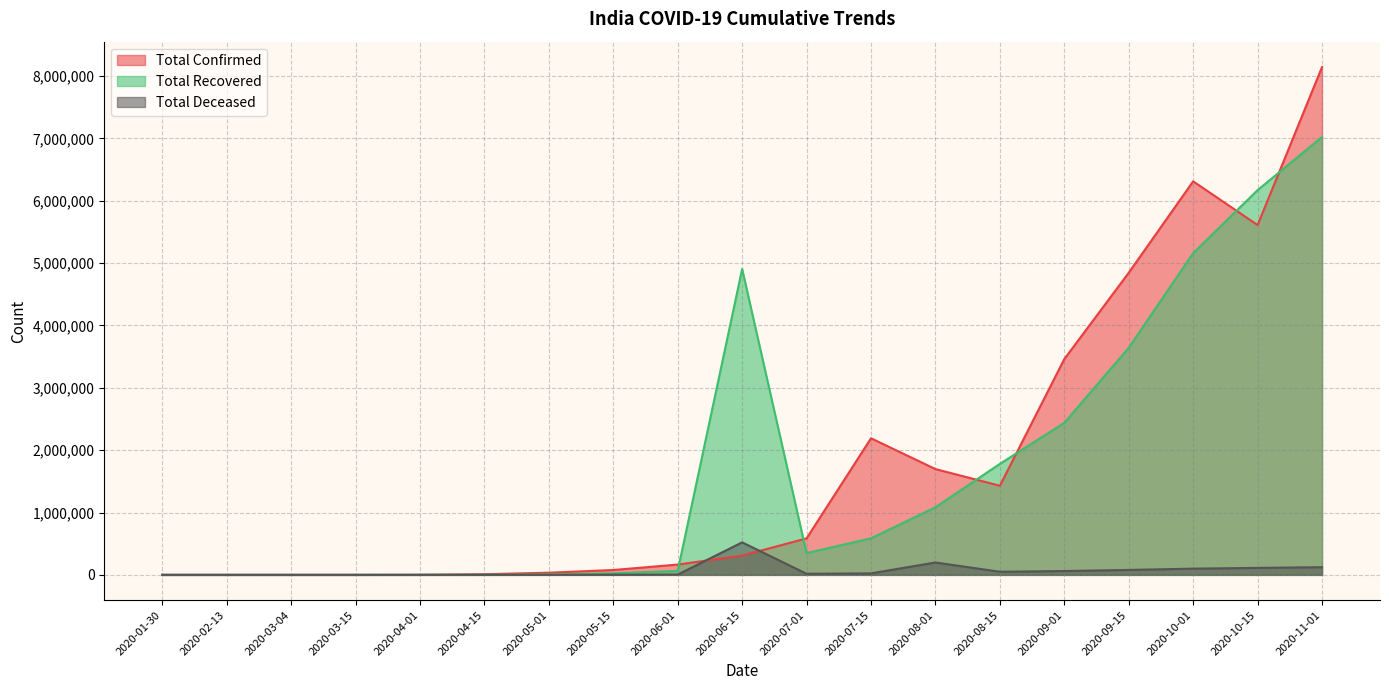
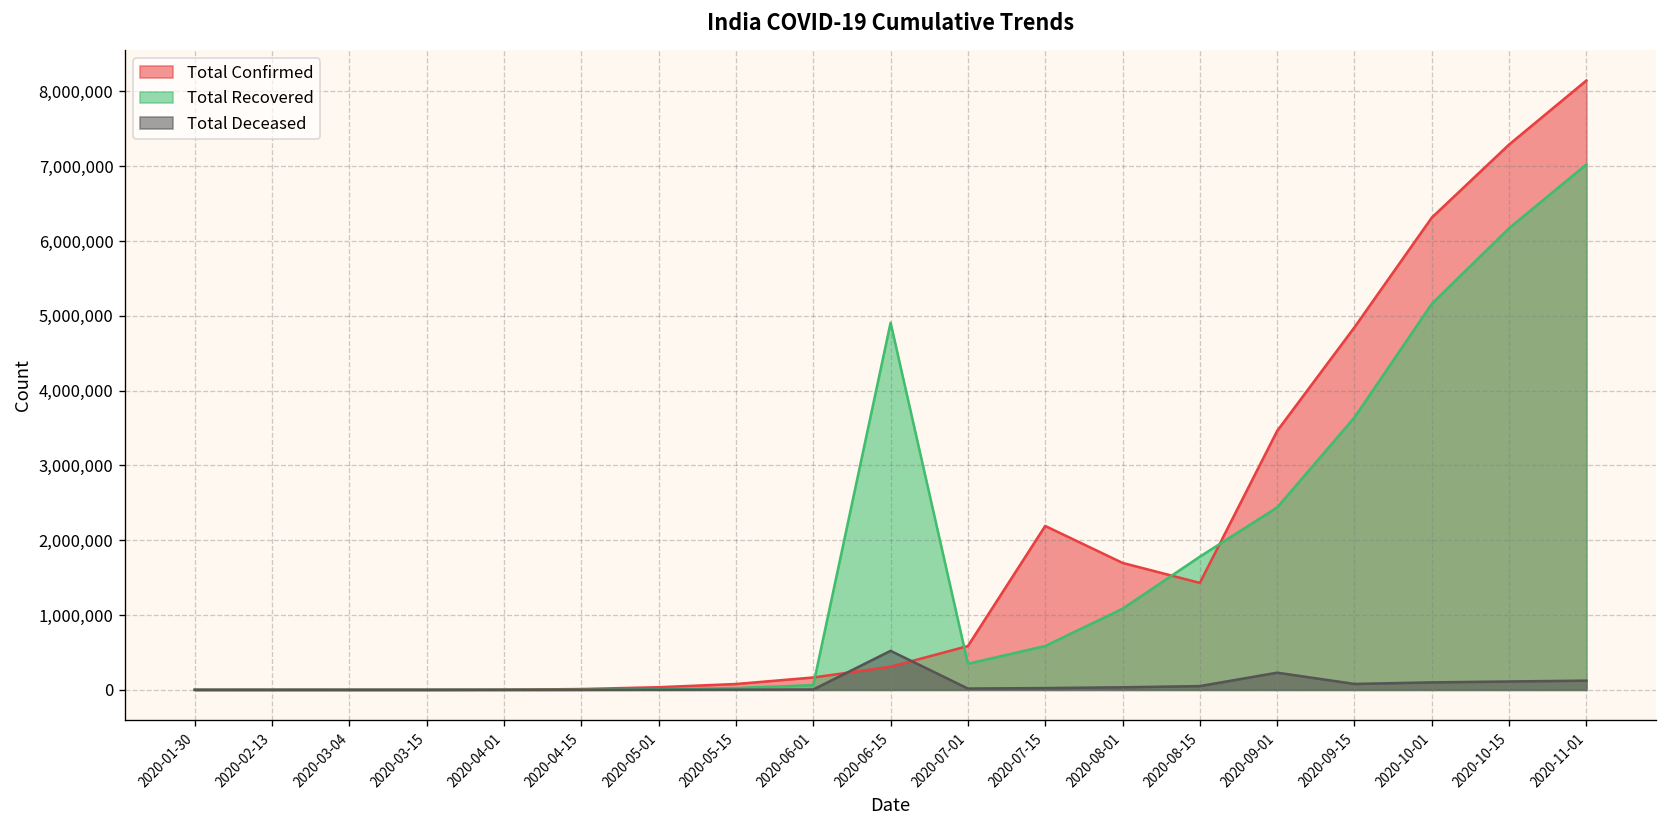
  {
    "Total Confirmed": {
      "2020-05-15": "100,000",
      "2020-06-01": "200,000",
      "2020-06-15": "300,000",
      "2020-07-01": "600,000",
      "2020-07-15": "2,200,000",
      "2020-08-01": "1,700,000",
      "2020-08-15": "1,400,000",
      "2020-09-01": "3,500,000",
      "2020-09-15": "4,800,000",
      "2020-10-01": "6,300,000",
-     "2020-10-15": "5,600,000",
+     "2020-10-15": "7,300,000",
      "2020-11-01": "8,100,000"
    },
    "Total Recovered": {
      "2020-06-01": "100,000",
      "2020-06-15": "4,900,000",
      "2020-07-01": "300,000",
      "2020-07-15": "600,000",
      "2020-08-01": "1,100,000",
      "2020-08-15": "1,800,000",
      "2020-09-01": "2,400,000",
      "2020-09-15": "3,600,000",
      "2020-10-01": "5,200,000",
      "2020-10-15": "6,200,000",
      "2020-11-01": "7,000,000"
    },
    "Total Deceased": {
      "2020-06-01": "0",
      "2020-06-15": "500,000",
      "2020-07-01": "0",
      "2020-07-15": "0",
-     "2020-08-01": "200,000",
+     "2020-08-01": "0",
      "2020-08-15": "0",
-     "2020-09-01": "100,000",
+     "2020-09-01": "200,000",
      "2020-09-15": "100,000",
      "2020-10-01": "100,000",
      "2020-10-15": "100,000",
      "2020-11-01": "100,000"
    }
  }
